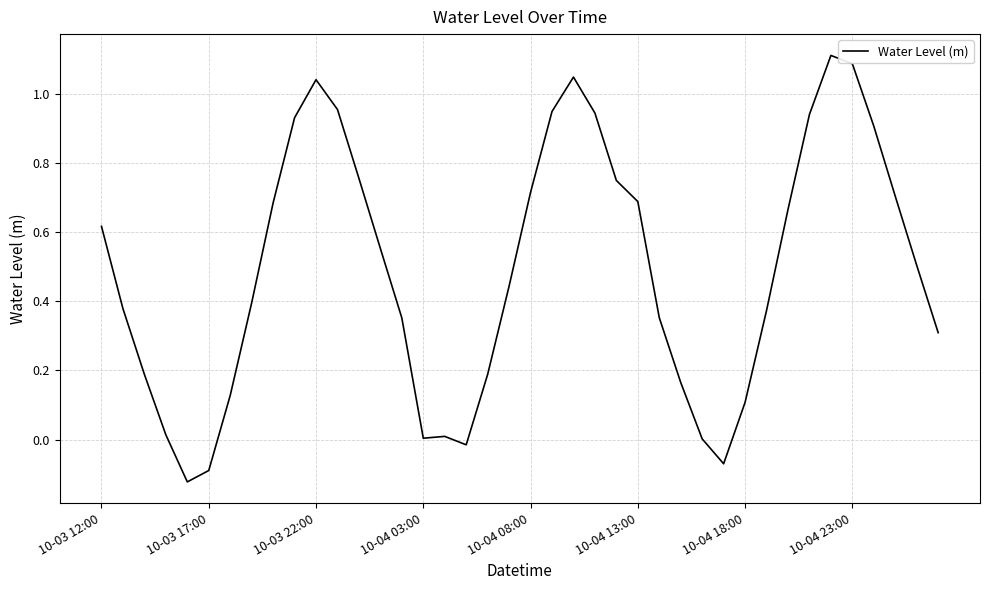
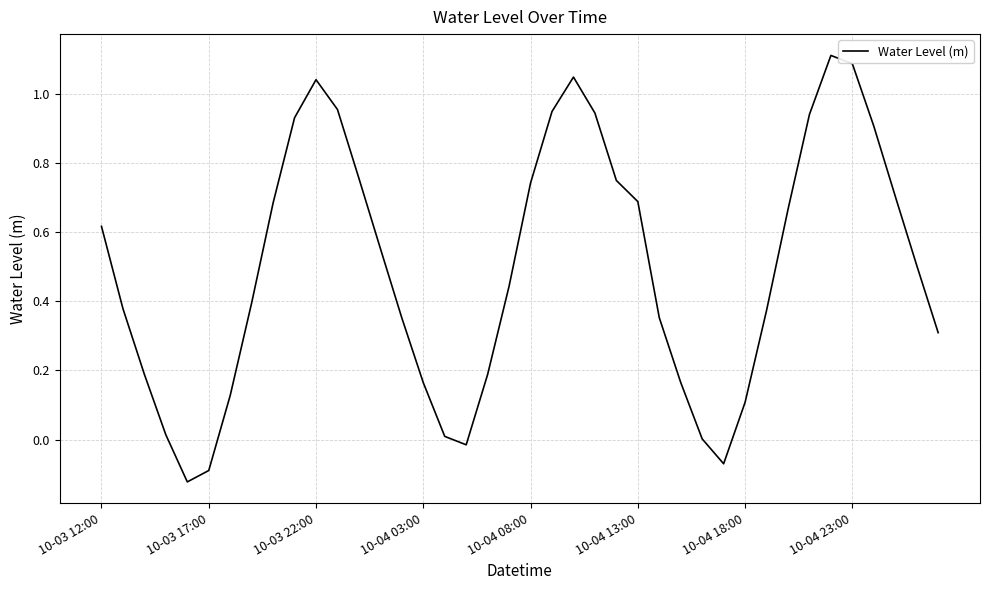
  {
    "10-03 12:00": 0.62,
    "10-03 17:00": -0.09,
    "10-03 22:00": 1.04,
-   "10-04 03:00": 0.00,
-   "10-04 08:00": 0.72,
+   "10-04 03:00": 0.16,
+   "10-04 08:00": 0.74,
    "10-04 13:00": 0.69,
    "10-04 18:00": 0.11,
    "10-04 23:00": 1.09
  }
